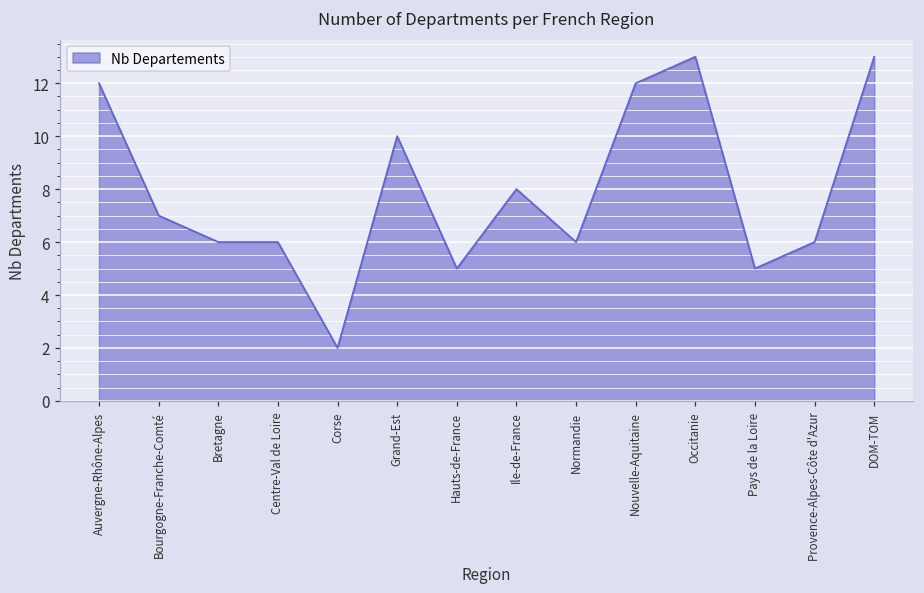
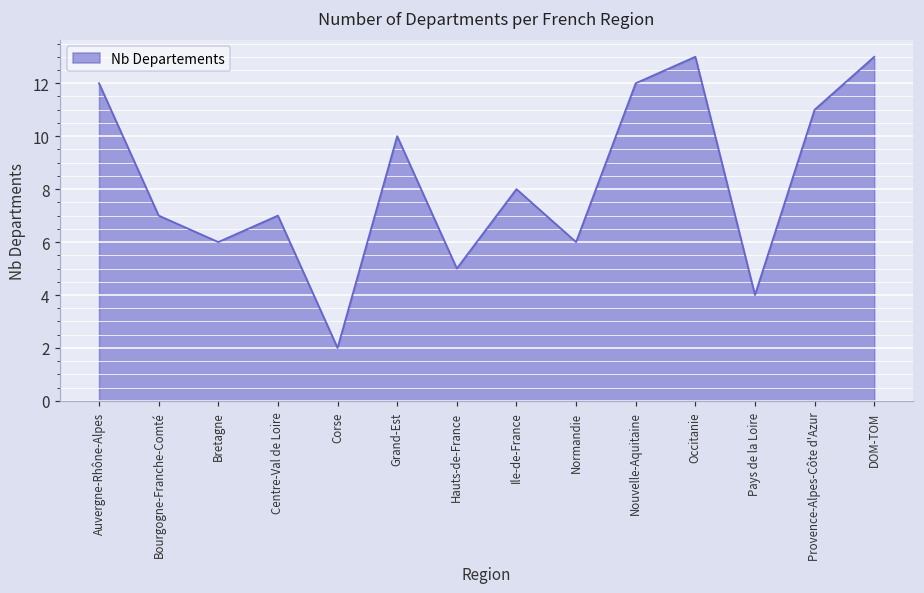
  {
    "Auvergne-Rhône-Alpes": 12,
    "Bourgogne-Franche-Comté": 7,
    "Bretagne": 6,
-   "Centre-Val de Loire": 6,
+   "Centre-Val de Loire": 7,
    "Corse": 2,
    "Grand-Est": 10,
    "Hauts-de-France": 5,
    "Ile-de-France": 8,
    "Normandie": 6,
    "Nouvelle-Aquitaine": 12,
    "Occitanie": 13,
-   "Pays de la Loire": 5,
-   "Provence-Alpes-Côte d'Azur": 6,
+   "Pays de la Loire": 4,
+   "Provence-Alpes-Côte d'Azur": 11,
    "DOM-TOM": 13
  }
